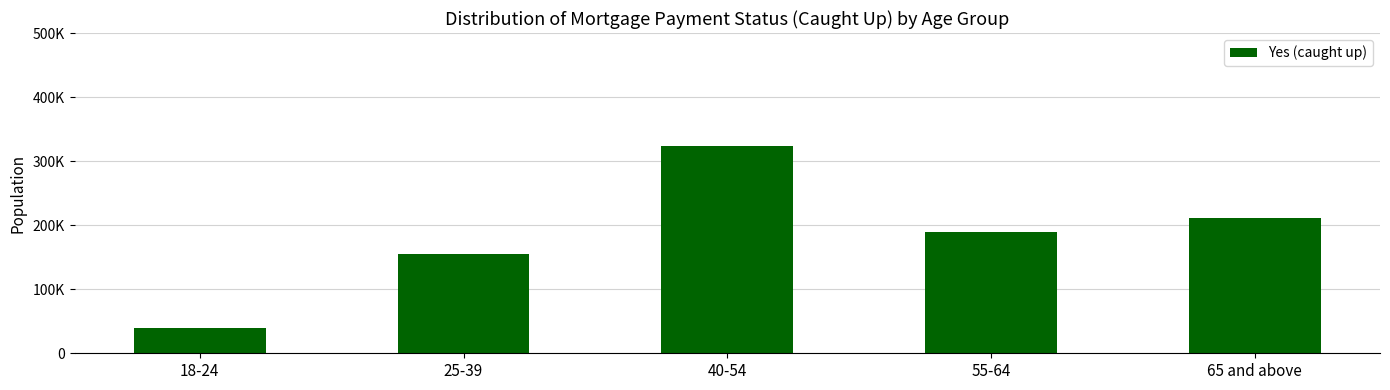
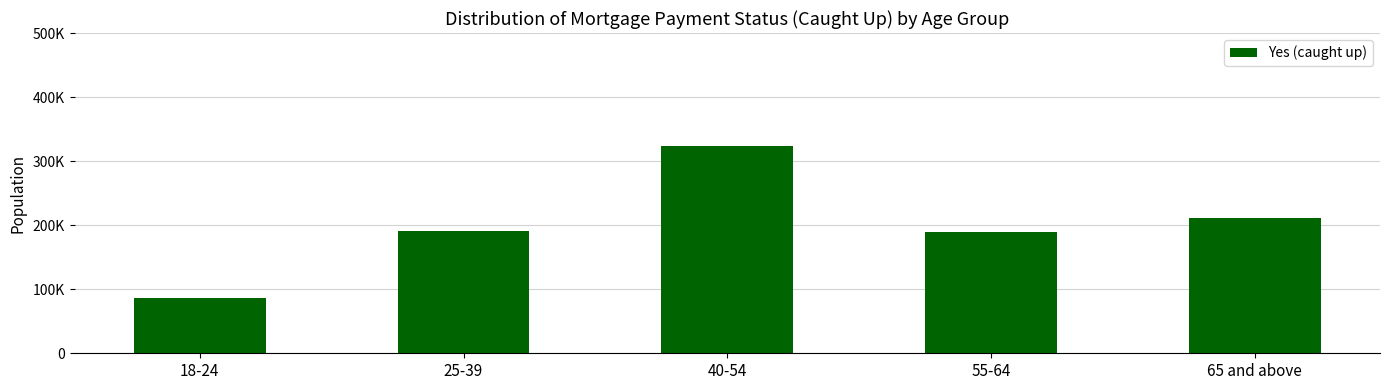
  {
-   "18-24": 40000,
-   "25-39": 160000,
+   "18-24": 90000,
+   "25-39": 190000,
    "40-54": 320000,
    "55-64": 190000,
    "65 and above": 210000
  }
